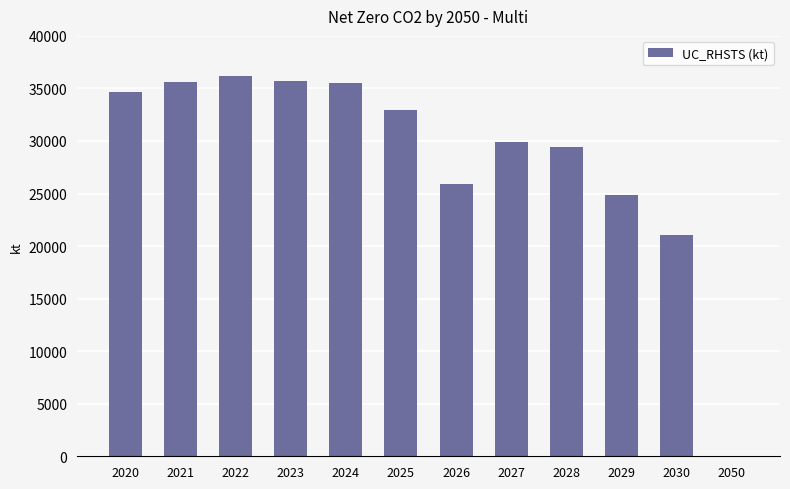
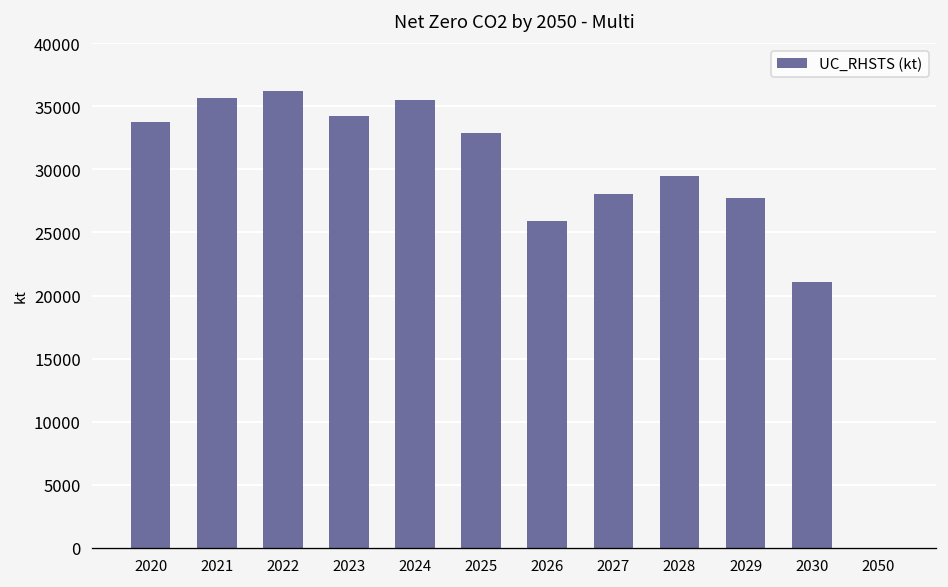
  {
-   "2020": 34600,
+   "2020": 33800,
    "2021": 35600,
    "2022": 36200,
-   "2023": 35700,
+   "2023": 34200,
    "2024": 35500,
    "2025": 32900,
    "2026": 25900,
-   "2027": 29900,
+   "2027": 28100,
    "2028": 29500,
-   "2029": 24800,
+   "2029": 27700,
    "2030": 21100,
    "2050": 0
  }
